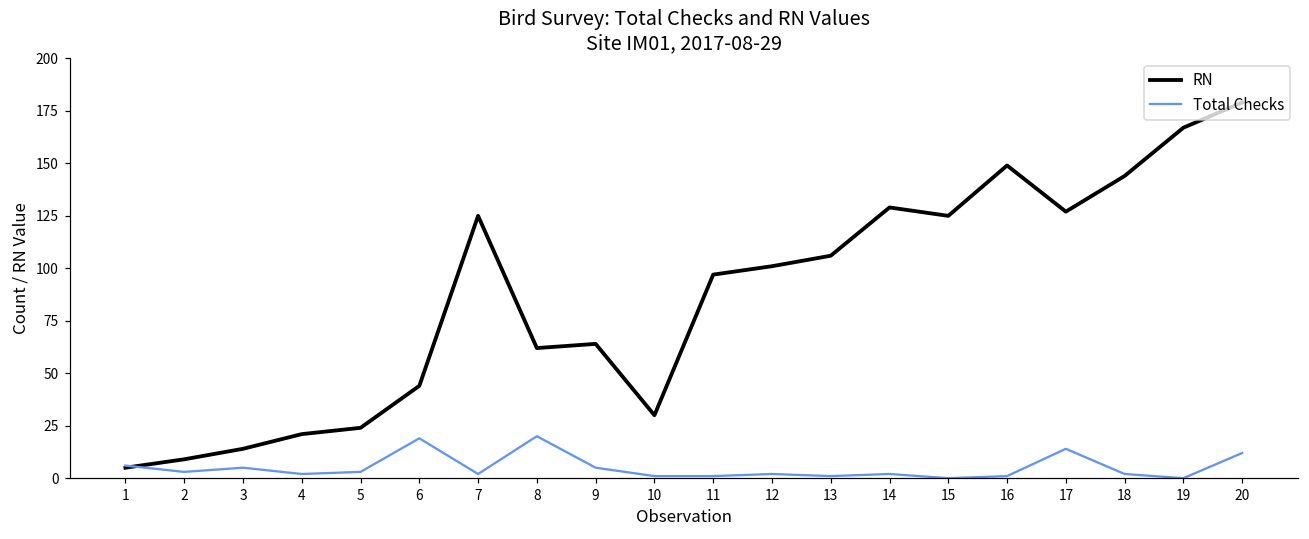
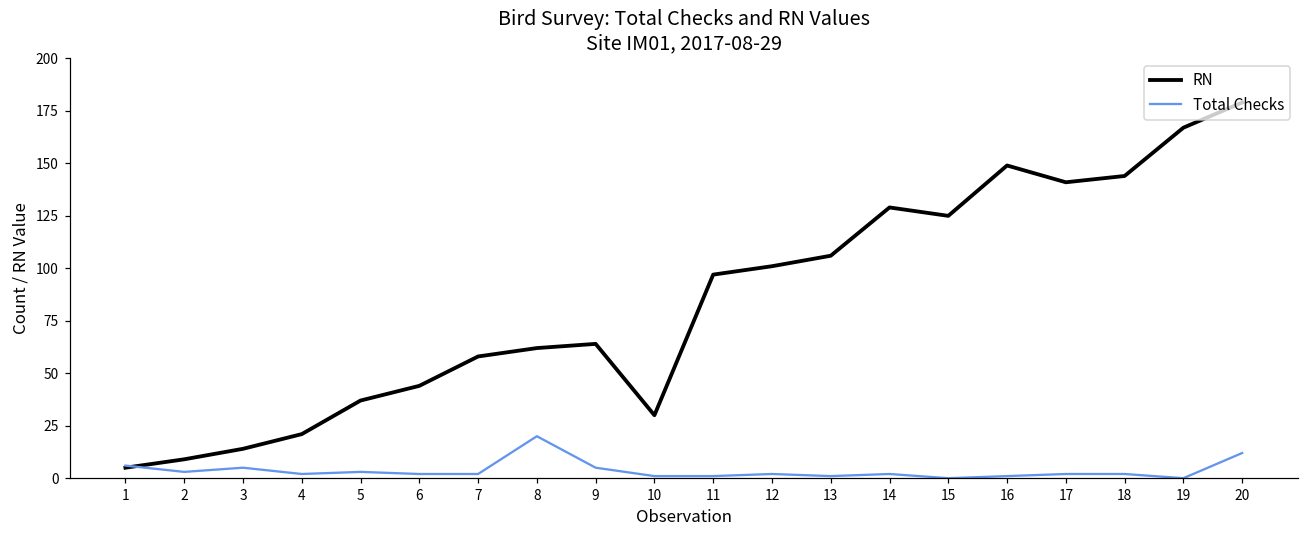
  {
    "RN": {
      "2": 9,
      "3": 14,
      "4": 21,
-     "5": 24,
+     "5": 37,
      "6": 44,
-     "7": 125,
+     "7": 58,
      "8": 62,
      "9": 64,
      "10": 30,
      "11": 97,
      "12": 101,
      "13": 106,
      "14": 129,
      "15": 125,
      "16": 149,
-     "17": 127,
+     "17": 141,
      "18": 144,
      "19": 167
    },
    "Total Checks": {
      "2": 3,
      "3": 5,
      "4": 2,
      "5": 3,
-     "6": 19,
+     "6": 2,
      "7": 2,
      "8": 20,
      "9": 5,
      "10": 1,
      "11": 1,
      "12": 2,
      "13": 1,
      "14": 2,
      "15": 0,
      "16": 1,
-     "17": 14,
+     "17": 2,
      "18": 2,
      "19": 0,
      "20": 12
    }
  }
